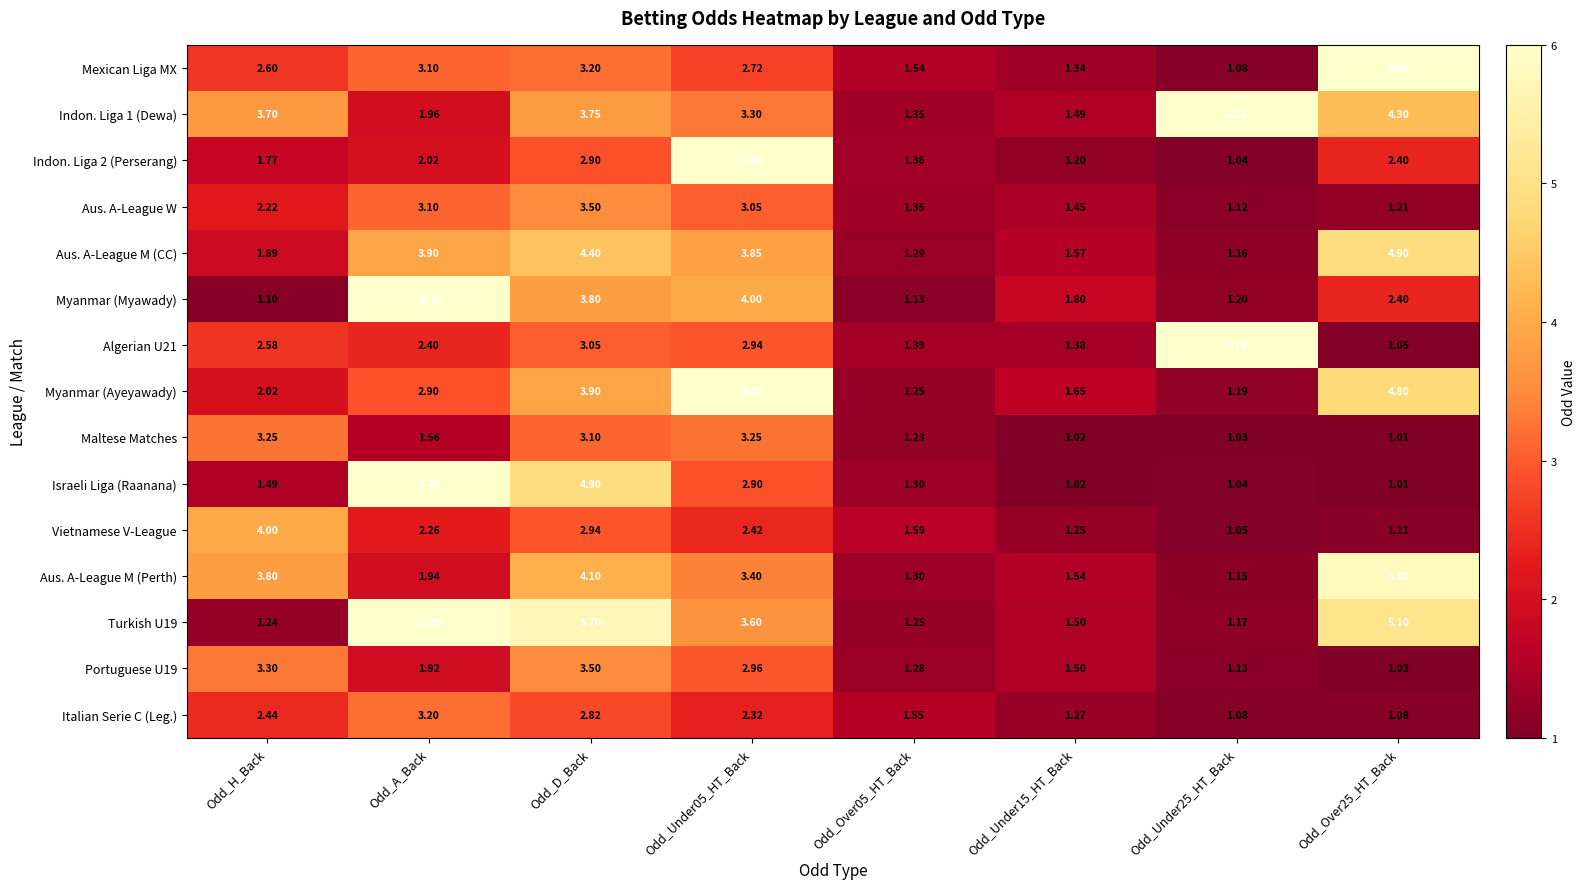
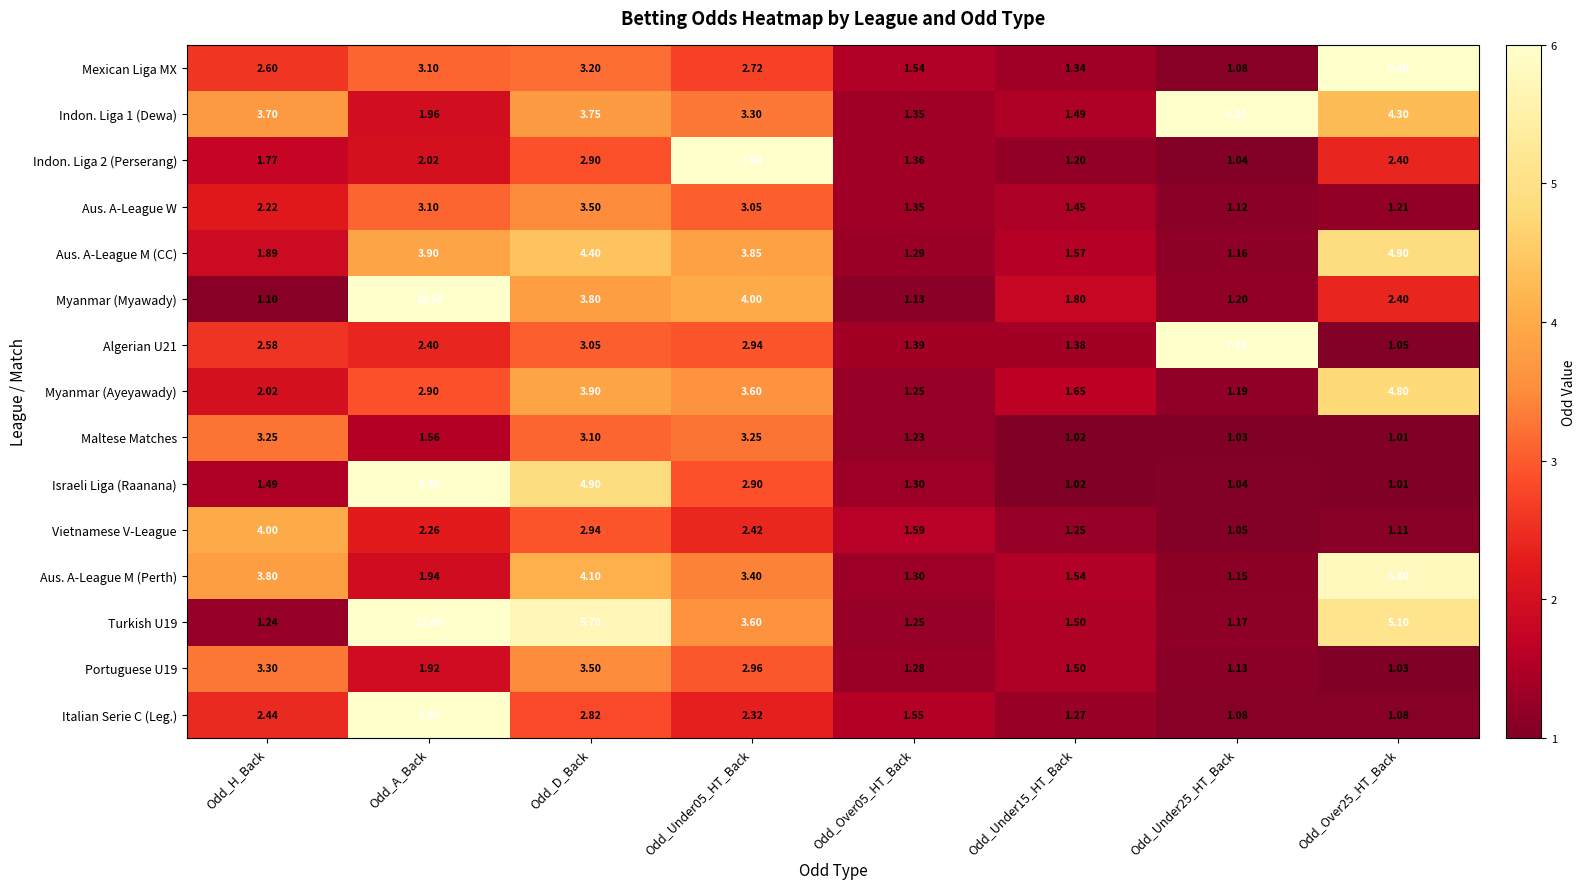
  {
    "Mexican Liga MX": {
      "Odd_H_Back": 2.60,
      "Odd_A_Back": 3.10,
      "Odd_D_Back": 3.20,
      "Odd_Under05_HT_Back": 2.72,
      "Odd_Over05_HT_Back": 1.54,
      "Odd_Under15_HT_Back": 1.34,
      "Odd_Under25_HT_Back": 1.08,
      "Odd_Over25_HT_Back": 9.40
    },
    "Indon. Liga 1 (Dewa)": {
      "Odd_H_Back": 3.70,
      "Odd_A_Back": 1.96,
      "Odd_D_Back": 3.75,
      "Odd_Under05_HT_Back": 3.30,
      "Odd_Over05_HT_Back": 1.35,
      "Odd_Under15_HT_Back": 1.49,
      "Odd_Under25_HT_Back": 6.20,
      "Odd_Over25_HT_Back": 4.30
    },
    "Indon. Liga 2 (Perserang)": {
      "Odd_H_Back": 1.77,
      "Odd_A_Back": 2.02,
      "Odd_D_Back": 2.90,
      "Odd_Under05_HT_Back": 7.94,
      "Odd_Over05_HT_Back": 1.36,
      "Odd_Under15_HT_Back": 1.20,
      "Odd_Under25_HT_Back": 1.04,
      "Odd_Over25_HT_Back": 2.40
    },
    "Aus. A-League W": {
      "Odd_H_Back": 2.22,
      "Odd_A_Back": 3.10,
      "Odd_D_Back": 3.50,
      "Odd_Under05_HT_Back": 3.05,
      "Odd_Over05_HT_Back": 1.35,
      "Odd_Under15_HT_Back": 1.45,
      "Odd_Under25_HT_Back": 1.12,
      "Odd_Over25_HT_Back": 1.21
    },
    "Aus. A-League M (CC)": {
      "Odd_H_Back": 1.89,
      "Odd_A_Back": 3.90,
      "Odd_D_Back": 4.40,
      "Odd_Under05_HT_Back": 3.85,
      "Odd_Over05_HT_Back": 1.29,
      "Odd_Under15_HT_Back": 1.57,
      "Odd_Under25_HT_Back": 1.16,
      "Odd_Over25_HT_Back": 4.90
    },
    "Myanmar (Myawady)": {
      "Odd_H_Back": 1.10,
      "Odd_A_Back": 10.60,
      "Odd_D_Back": 3.80,
      "Odd_Under05_HT_Back": 4.00,
      "Odd_Over05_HT_Back": 1.13,
      "Odd_Under15_HT_Back": 1.80,
      "Odd_Under25_HT_Back": 1.20,
      "Odd_Over25_HT_Back": 2.40
    },
    "Algerian U21": {
      "Odd_H_Back": 2.58,
      "Odd_A_Back": 2.40,
      "Odd_D_Back": 3.05,
      "Odd_Under05_HT_Back": 2.94,
      "Odd_Over05_HT_Back": 1.39,
      "Odd_Under15_HT_Back": 1.38,
      "Odd_Under25_HT_Back": 7.78,
      "Odd_Over25_HT_Back": 1.05
    },
    "Myanmar (Ayeyawady)": {
      "Odd_H_Back": 2.02,
      "Odd_A_Back": 2.90,
      "Odd_D_Back": 3.90,
-     "Odd_Under05_HT_Back": 6.00,
+     "Odd_Under05_HT_Back": 3.60,
      "Odd_Over05_HT_Back": 1.25,
      "Odd_Under15_HT_Back": 1.65,
      "Odd_Under25_HT_Back": 1.19,
      "Odd_Over25_HT_Back": 4.80
    },
    "Maltese Matches": {
      "Odd_H_Back": 3.25,
      "Odd_A_Back": 1.56,
      "Odd_D_Back": 3.10,
      "Odd_Under05_HT_Back": 3.25,
      "Odd_Over05_HT_Back": 1.23,
      "Odd_Under15_HT_Back": 1.02,
      "Odd_Under25_HT_Back": 1.03,
      "Odd_Over25_HT_Back": 1.01
    },
    "Israeli Liga (Raanana)": {
      "Odd_H_Back": 1.49,
      "Odd_A_Back": 6.40,
      "Odd_D_Back": 4.90,
      "Odd_Under05_HT_Back": 2.90,
      "Odd_Over05_HT_Back": 1.30,
      "Odd_Under15_HT_Back": 1.02,
      "Odd_Under25_HT_Back": 1.04,
      "Odd_Over25_HT_Back": 1.01
    },
    "Vietnamese V-League": {
      "Odd_H_Back": 4.00,
      "Odd_A_Back": 2.26,
      "Odd_D_Back": 2.94,
      "Odd_Under05_HT_Back": 2.42,
      "Odd_Over05_HT_Back": 1.59,
      "Odd_Under15_HT_Back": 1.25,
      "Odd_Under25_HT_Back": 1.05,
      "Odd_Over25_HT_Back": 1.11
    },
    "Aus. A-League M (Perth)": {
      "Odd_H_Back": 3.80,
      "Odd_A_Back": 1.94,
      "Odd_D_Back": 4.10,
      "Odd_Under05_HT_Back": 3.40,
      "Odd_Over05_HT_Back": 1.30,
      "Odd_Under15_HT_Back": 1.54,
      "Odd_Under25_HT_Back": 1.15,
      "Odd_Over25_HT_Back": 5.80
    },
    "Turkish U19": {
      "Odd_H_Back": 1.24,
      "Odd_A_Back": 12.00,
      "Odd_D_Back": 5.70,
      "Odd_Under05_HT_Back": 3.60,
      "Odd_Over05_HT_Back": 1.25,
      "Odd_Under15_HT_Back": 1.50,
      "Odd_Under25_HT_Back": 1.17,
      "Odd_Over25_HT_Back": 5.10
    },
    "Portuguese U19": {
      "Odd_H_Back": 3.30,
      "Odd_A_Back": 1.92,
      "Odd_D_Back": 3.50,
      "Odd_Under05_HT_Back": 2.96,
      "Odd_Over05_HT_Back": 1.28,
      "Odd_Under15_HT_Back": 1.50,
      "Odd_Under25_HT_Back": 1.13,
      "Odd_Over25_HT_Back": 1.03
    },
    "Italian Serie C (Leg.)": {
      "Odd_H_Back": 2.44,
-     "Odd_A_Back": 3.20,
+     "Odd_A_Back": 6.90,
      "Odd_D_Back": 2.82,
      "Odd_Under05_HT_Back": 2.32,
      "Odd_Over05_HT_Back": 1.55,
      "Odd_Under15_HT_Back": 1.27,
      "Odd_Under25_HT_Back": 1.08,
      "Odd_Over25_HT_Back": 1.08
    }
  }
